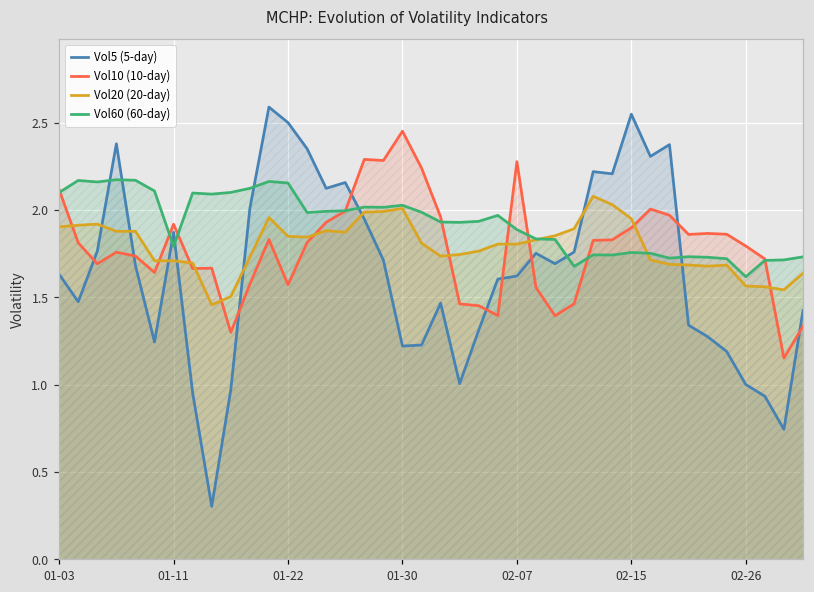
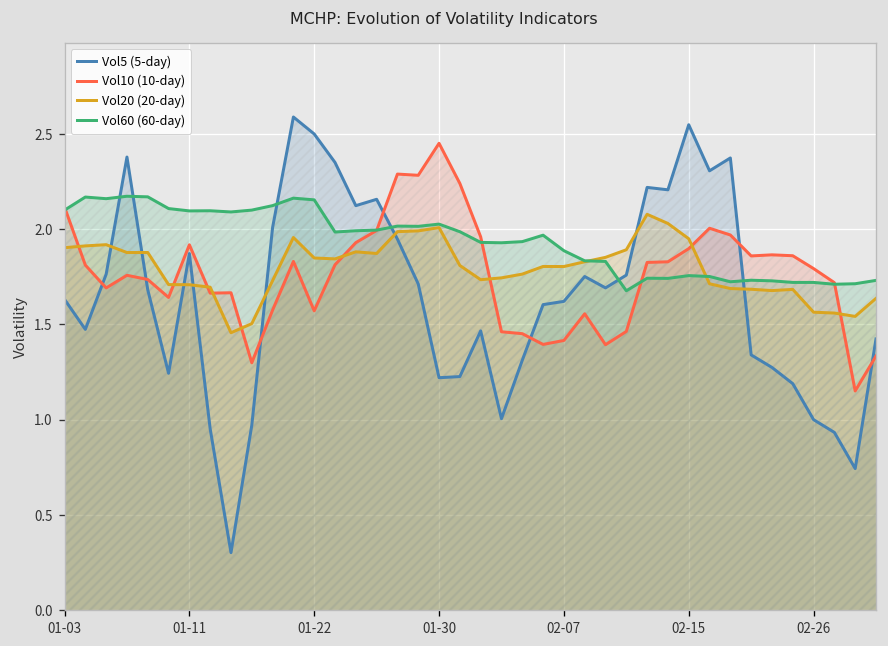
  {
    "Vol5 (5-day)": {
      "01-03": 1.63,
      "01-11": 1.87,
      "01-22": 2.50,
      "01-30": 1.22,
      "02-07": 1.62,
      "02-15": 2.55,
      "02-26": 1.00
    },
    "Vol10 (10-day)": {
      "01-03": 2.12,
      "01-11": 1.92,
      "01-22": 1.57,
      "01-30": 2.45,
-     "02-07": 2.28,
+     "02-07": 1.42,
      "02-15": 1.90,
      "02-26": 1.79
    },
    "Vol20 (20-day)": {
      "01-03": 1.90,
      "01-11": 1.71,
      "01-22": 1.85,
      "01-30": 2.01,
      "02-07": 1.80,
      "02-15": 1.95,
      "02-26": 1.56
    },
    "Vol60 (60-day)": {
      "01-03": 2.10,
-     "01-11": 1.79,
+     "01-11": 2.10,
      "01-22": 2.15,
      "01-30": 2.03,
      "02-07": 1.89,
      "02-15": 1.76,
-     "02-26": 1.62
+     "02-26": 1.72
    }
  }
